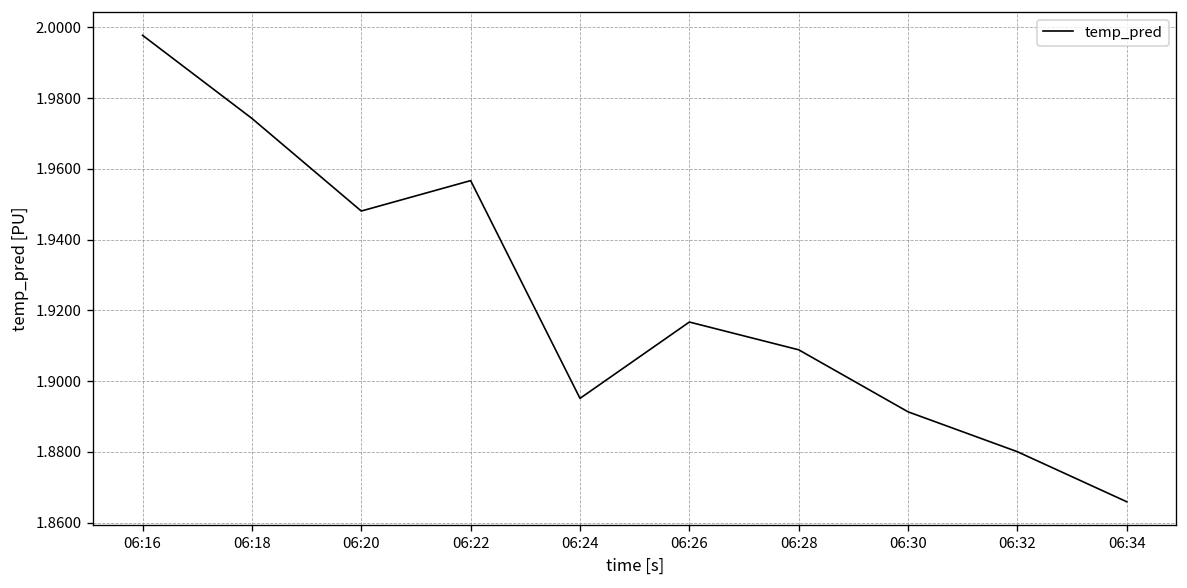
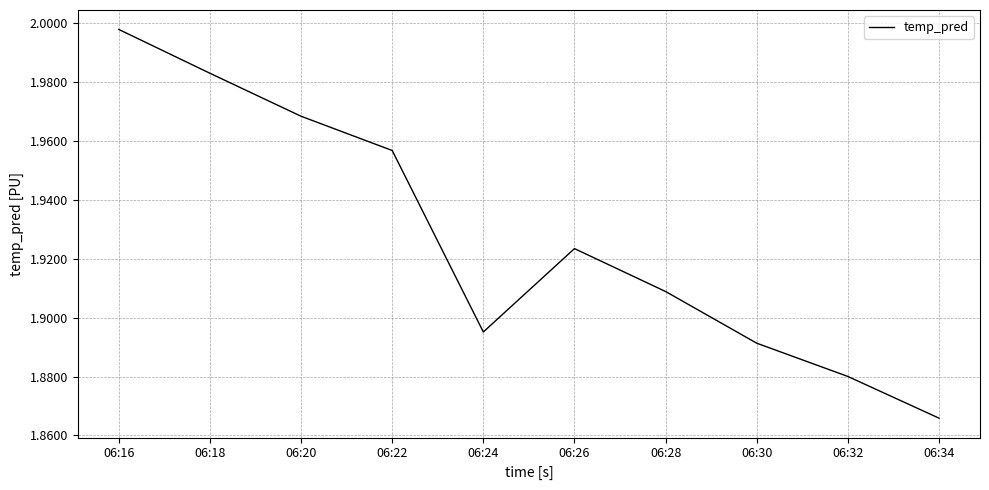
  {
    "06:16": 1.998,
-   "06:18": 1.974,
-   "06:20": 1.948,
+   "06:18": 1.983,
+   "06:20": 1.968,
    "06:22": 1.957,
    "06:24": 1.895,
-   "06:26": 1.917,
+   "06:26": 1.923,
    "06:28": 1.909,
    "06:30": 1.891,
    "06:32": 1.880,
    "06:34": 1.866
  }
